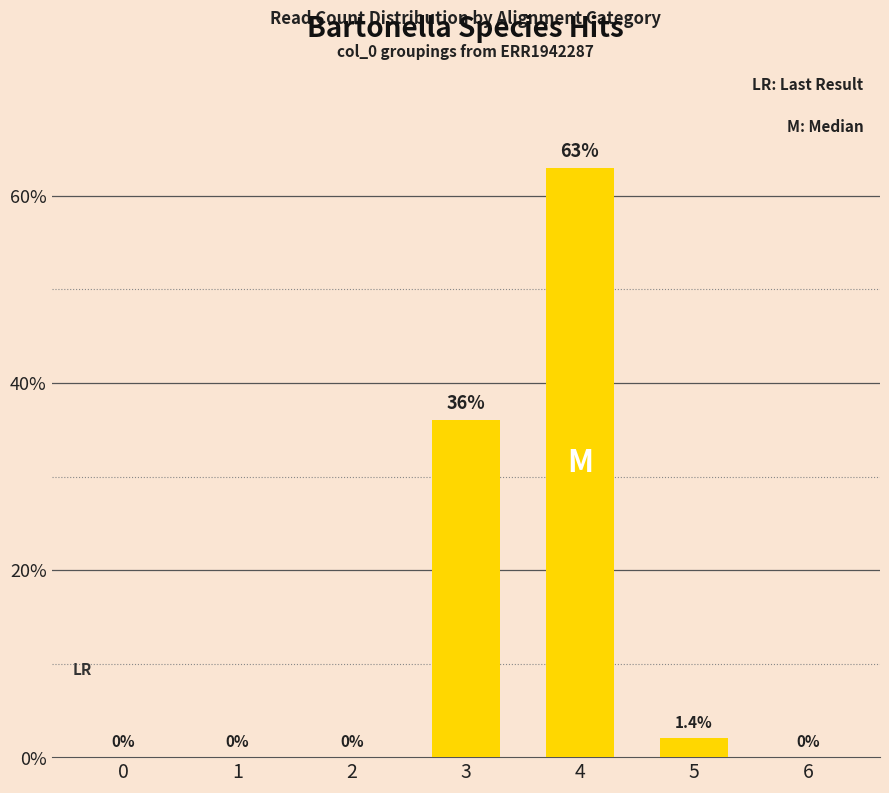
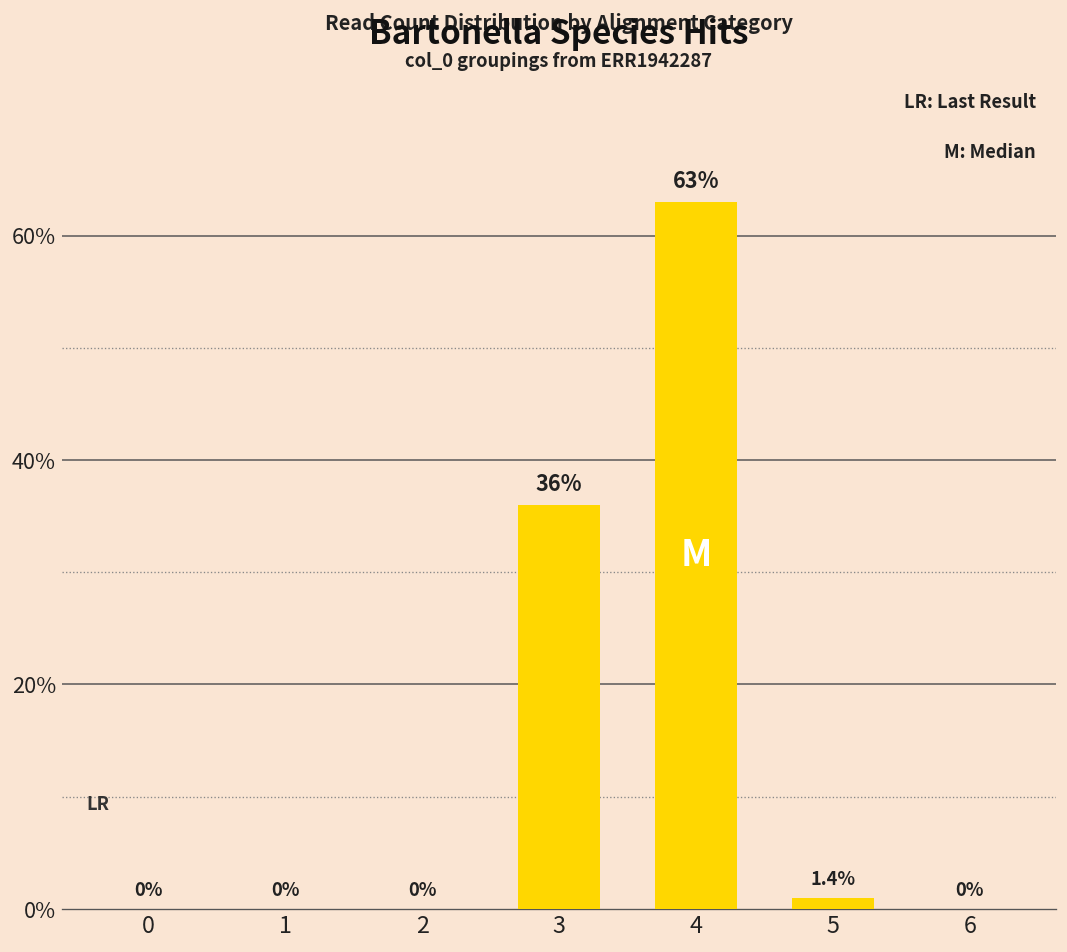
  {
-   "5": "2%"
+   "5": "1%"
  }
